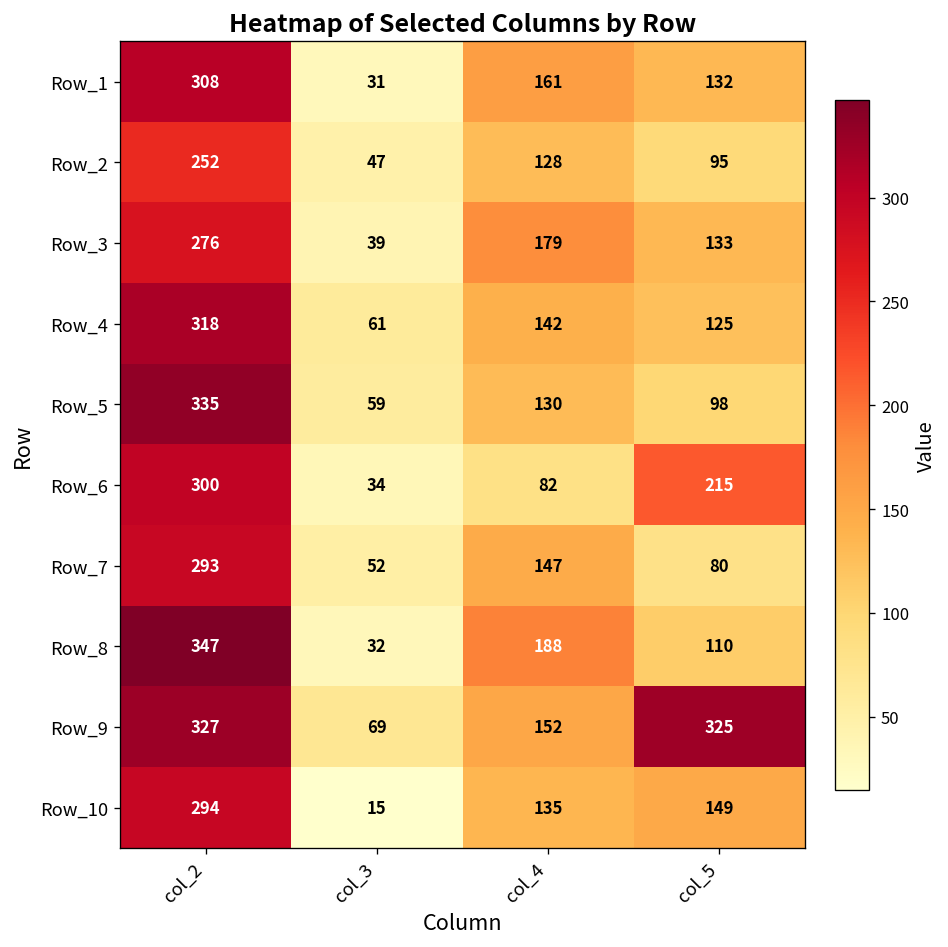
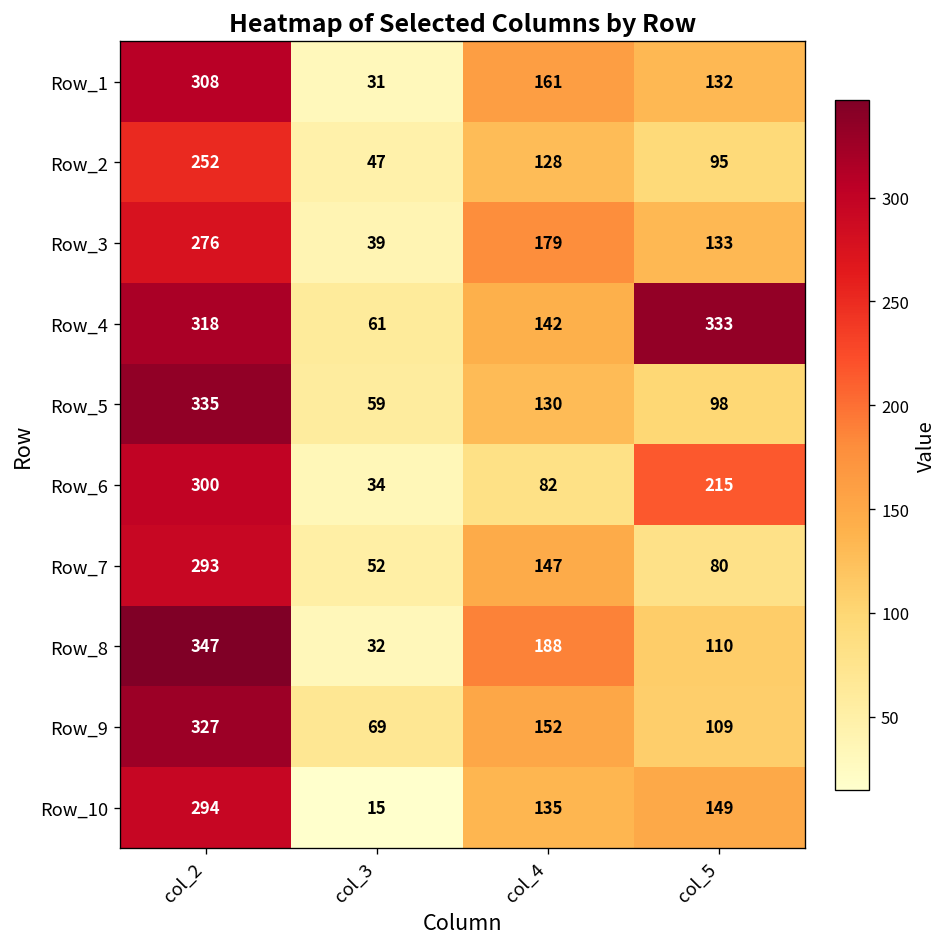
  {
    "Row_1": {
      "col_2": 308,
      "col_3": 31,
      "col_4": 161,
      "col_5": 132
    },
    "Row_2": {
      "col_2": 252,
      "col_3": 47,
      "col_4": 128,
      "col_5": 95
    },
    "Row_3": {
      "col_2": 276,
      "col_3": 39,
      "col_4": 179,
      "col_5": 133
    },
    "Row_4": {
      "col_2": 318,
      "col_3": 61,
      "col_4": 142,
-     "col_5": 125
+     "col_5": 333
    },
    "Row_5": {
      "col_2": 335,
      "col_3": 59,
      "col_4": 130,
      "col_5": 98
    },
    "Row_6": {
      "col_2": 300,
      "col_3": 34,
      "col_4": 82,
      "col_5": 215
    },
    "Row_7": {
      "col_2": 293,
      "col_3": 52,
      "col_4": 147,
      "col_5": 80
    },
    "Row_8": {
      "col_2": 347,
      "col_3": 32,
      "col_4": 188,
      "col_5": 110
    },
    "Row_9": {
      "col_2": 327,
      "col_3": 69,
      "col_4": 152,
-     "col_5": 325
+     "col_5": 109
    },
    "Row_10": {
      "col_2": 294,
      "col_3": 15,
      "col_4": 135,
      "col_5": 149
    }
  }
